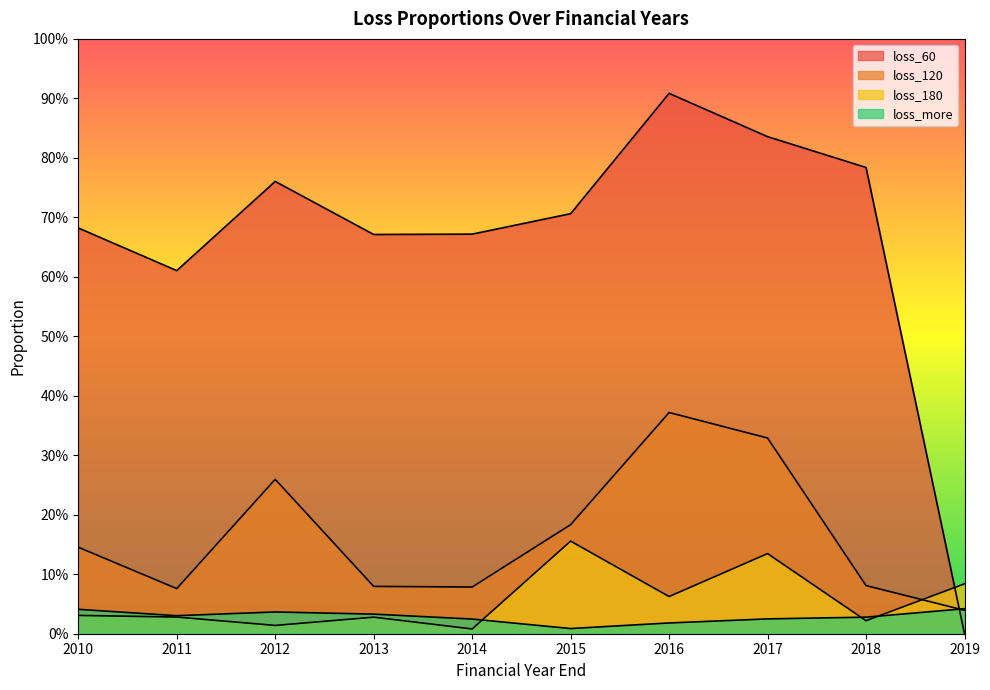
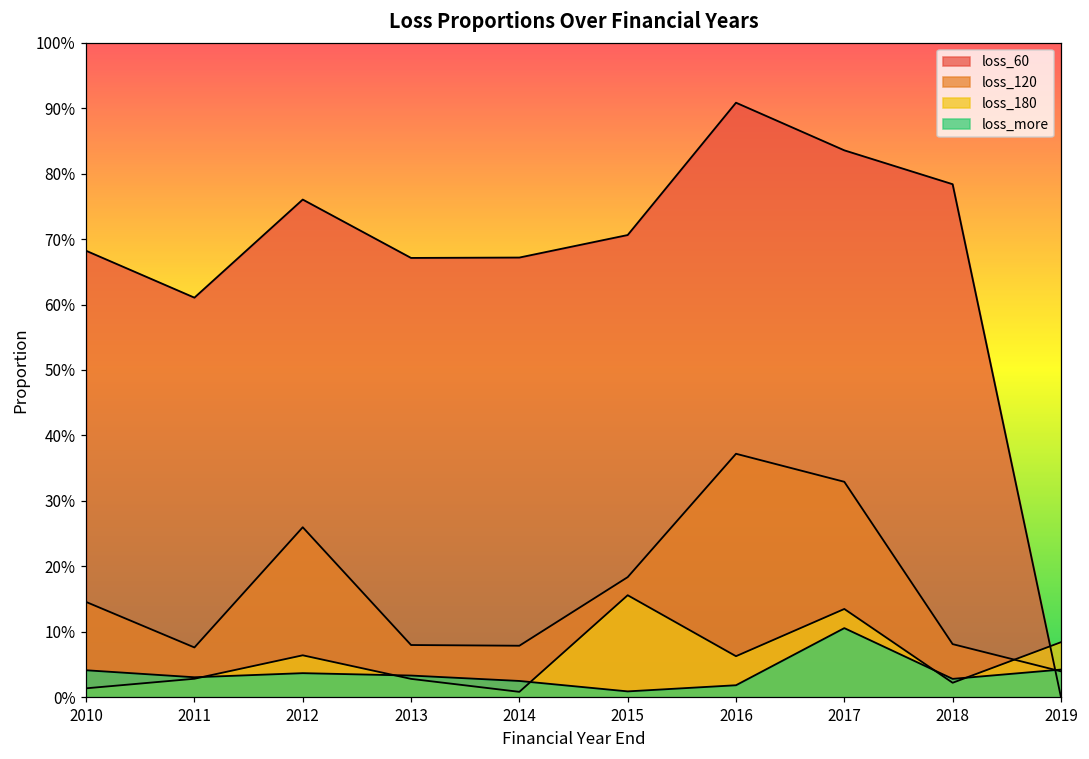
  {
    "loss_180": {
-     "2010": "3%",
-     "2012": "1%",
+     "2010": "1%",
+     "2012": "6%",
      "2013": "3%",
      "2014": "1%",
      "2015": "16%",
      "2016": "6%",
      "2017": "13%",
      "2018": "2%",
      "2019": "8%"
    },
    "loss_more": {
      "2010": "4%",
      "2012": "4%",
      "2013": "3%",
      "2014": "2%",
      "2015": "1%",
      "2016": "2%",
-     "2017": "2%",
+     "2017": "11%",
      "2018": "3%"
    }
  }
